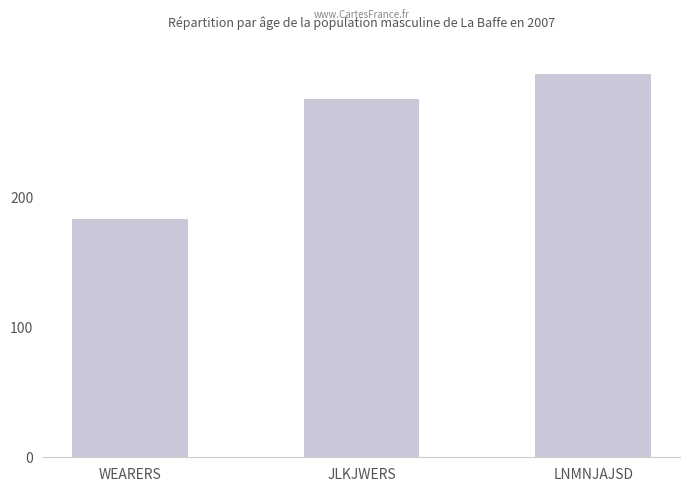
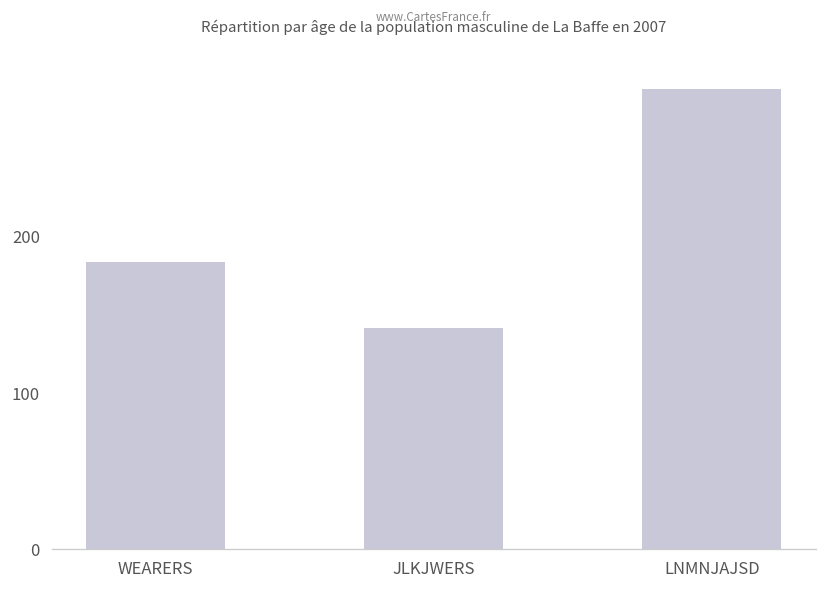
  {
    "WEARERS": 183,
-   "JLKJWERS": 275,
+   "JLKJWERS": 141,
    "LNMNJAJSD": 294
  }
